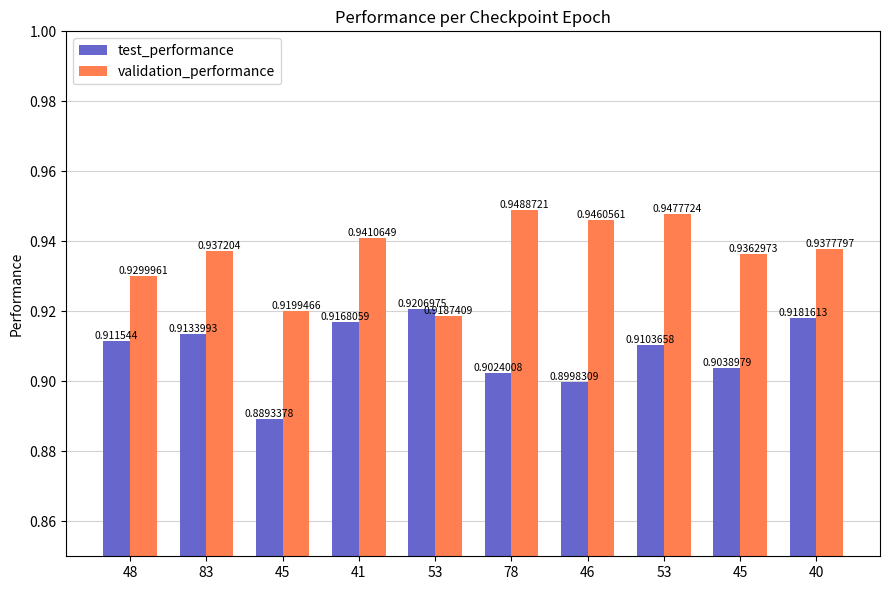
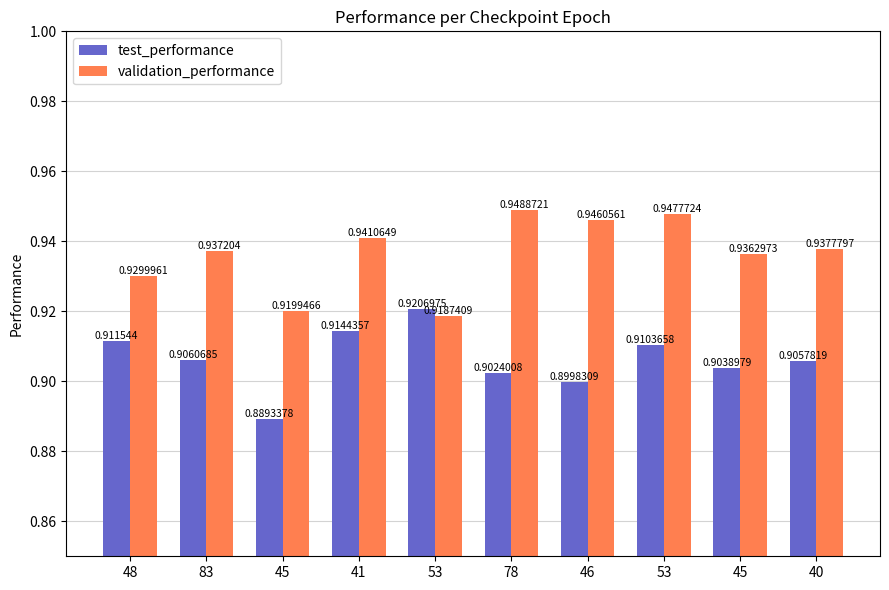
  {
    "test_performance": {
      "48": 0.911544,
-     "83": 0.9133993,
-     "41": 0.9168059,
+     "83": 0.9060685,
+     "41": 0.9144357,
      "78": 0.9024008,
      "46": 0.8998309,
-     "40": 0.9181613
+     "40": 0.9057819
    },
    "validation_performance": {
      "48": 0.9299961,
      "83": 0.937204,
      "41": 0.9410649,
      "78": 0.9488721,
      "46": 0.9460561,
      "40": 0.9377797
    }
  }
